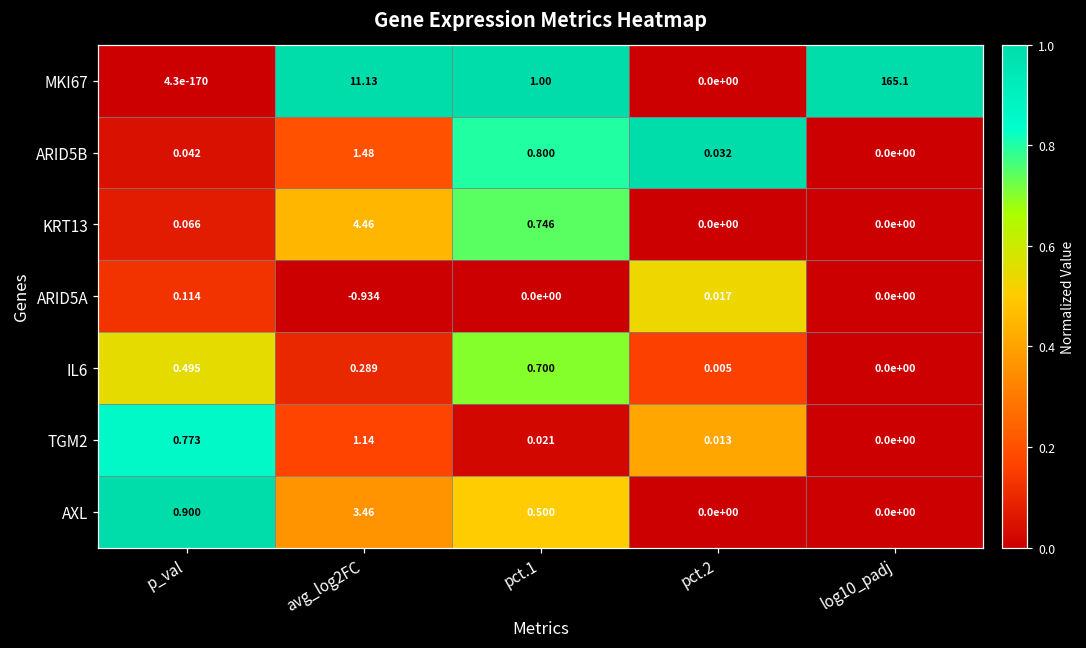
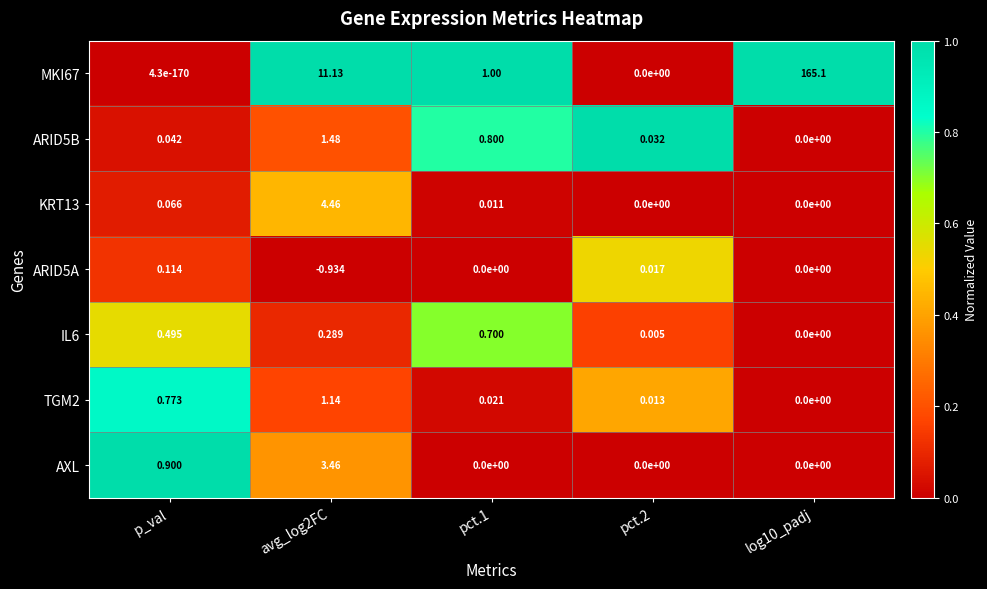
  {
    "MKI67": {
      "p_val": "4.3e-170",
      "avg_log2FC": "11.13",
      "pct.1": "1.00",
      "pct.2": "0.0e+00",
      "log10_padj": "165.1"
    },
    "ARID5B": {
      "p_val": "0.042",
      "avg_log2FC": "1.48",
      "pct.1": "0.800",
      "pct.2": "0.032",
      "log10_padj": "0.0e+00"
    },
    "KRT13": {
      "p_val": "0.066",
      "avg_log2FC": "4.46",
-     "pct.1": "0.746",
+     "pct.1": "0.011",
      "pct.2": "0.0e+00",
      "log10_padj": "0.0e+00"
    },
    "ARID5A": {
      "p_val": "0.114",
      "avg_log2FC": "-0.934",
      "pct.1": "0.0e+00",
      "pct.2": "0.017",
      "log10_padj": "0.0e+00"
    },
    "IL6": {
      "p_val": "0.495",
      "avg_log2FC": "0.289",
      "pct.1": "0.700",
      "pct.2": "0.005",
      "log10_padj": "0.0e+00"
    },
    "TGM2": {
      "p_val": "0.773",
      "avg_log2FC": "1.14",
      "pct.1": "0.021",
      "pct.2": "0.013",
      "log10_padj": "0.0e+00"
    },
    "AXL": {
      "p_val": "0.900",
      "avg_log2FC": "3.46",
-     "pct.1": "0.500",
+     "pct.1": "0.0e+00",
      "pct.2": "0.0e+00",
      "log10_padj": "0.0e+00"
    }
  }
